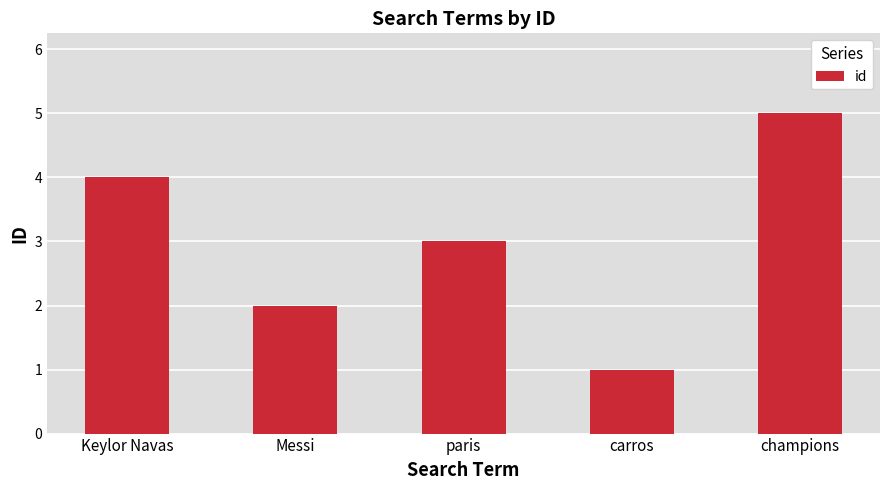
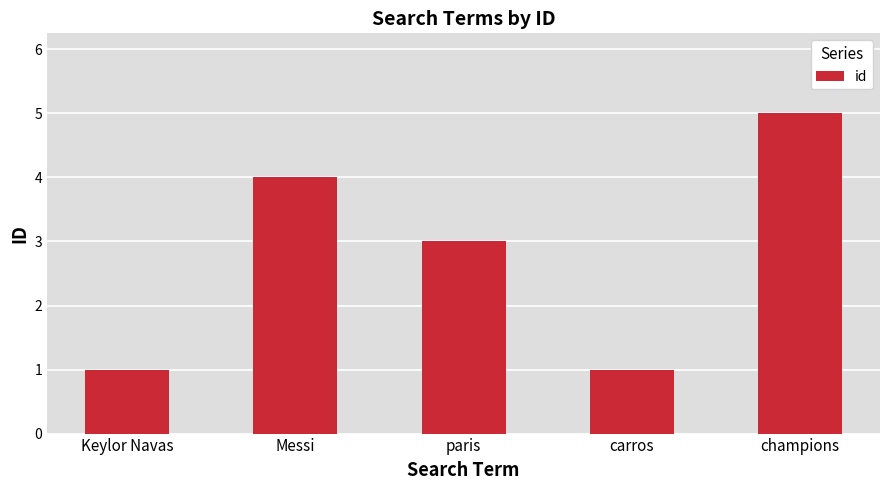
  {
-   "Keylor Navas": 4,
-   "Messi": 2,
+   "Keylor Navas": 1,
+   "Messi": 4,
    "paris": 3,
    "carros": 1,
    "champions": 5
  }
